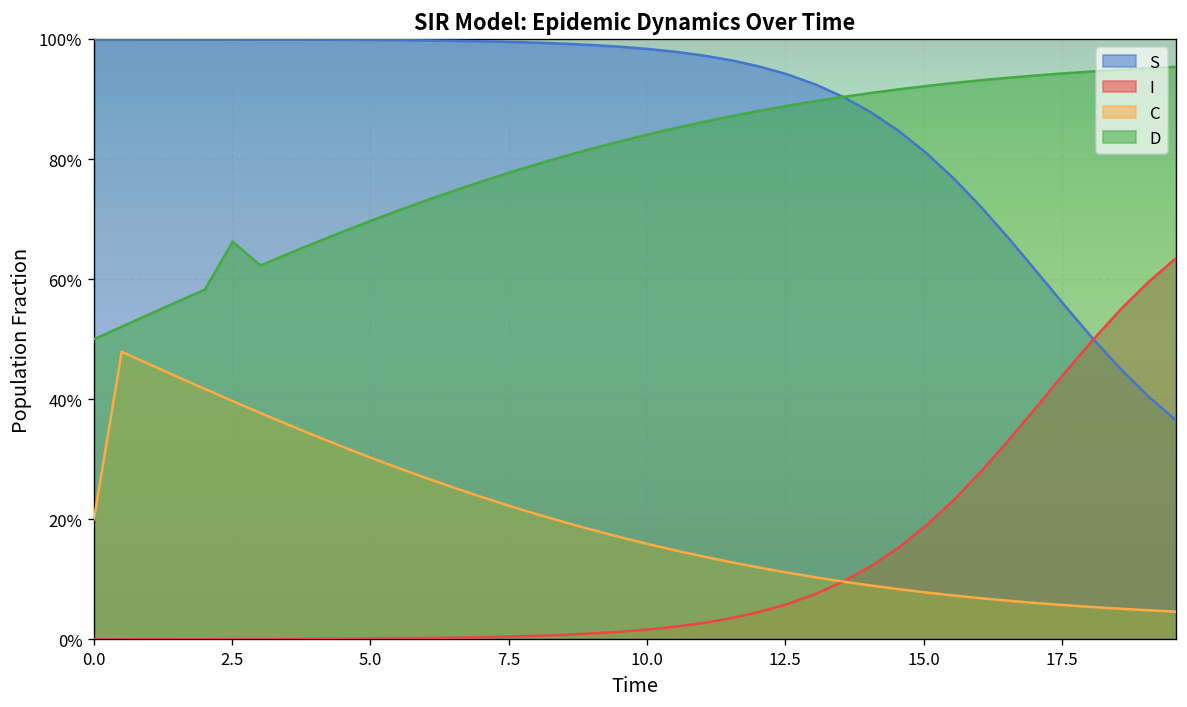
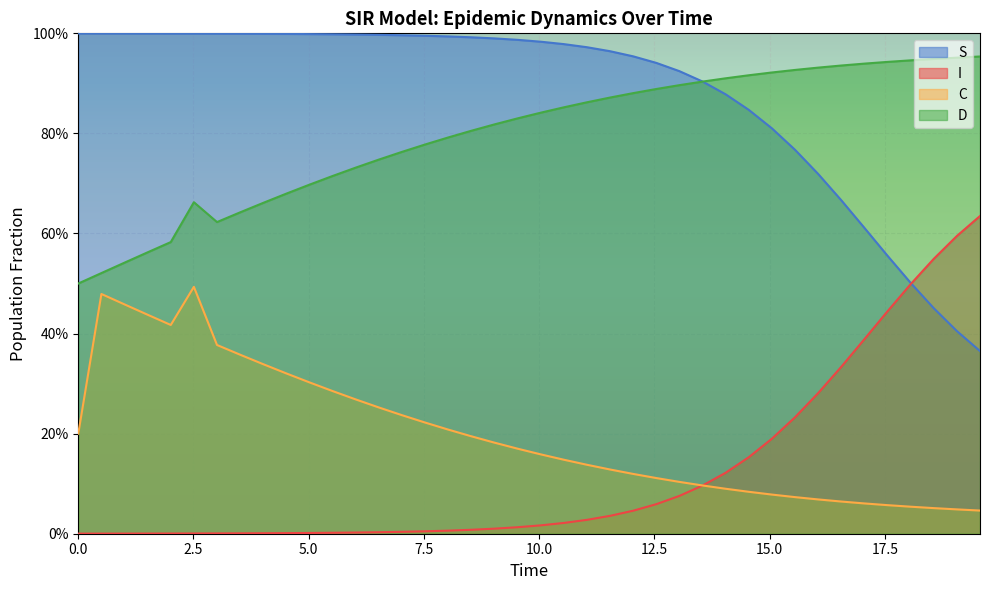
  {
    "S": {
      "0.0": "100%",
      "2.5": "100%"
    },
    "I": {
      "0.0": "0%",
      "2.5": "0%"
    },
    "C": {
      "0.0": "20%",
-     "2.5": "40%"
+     "2.5": "49%"
    },
    "D": {
      "0.0": "50%",
      "2.5": "66%"
    }
  }
